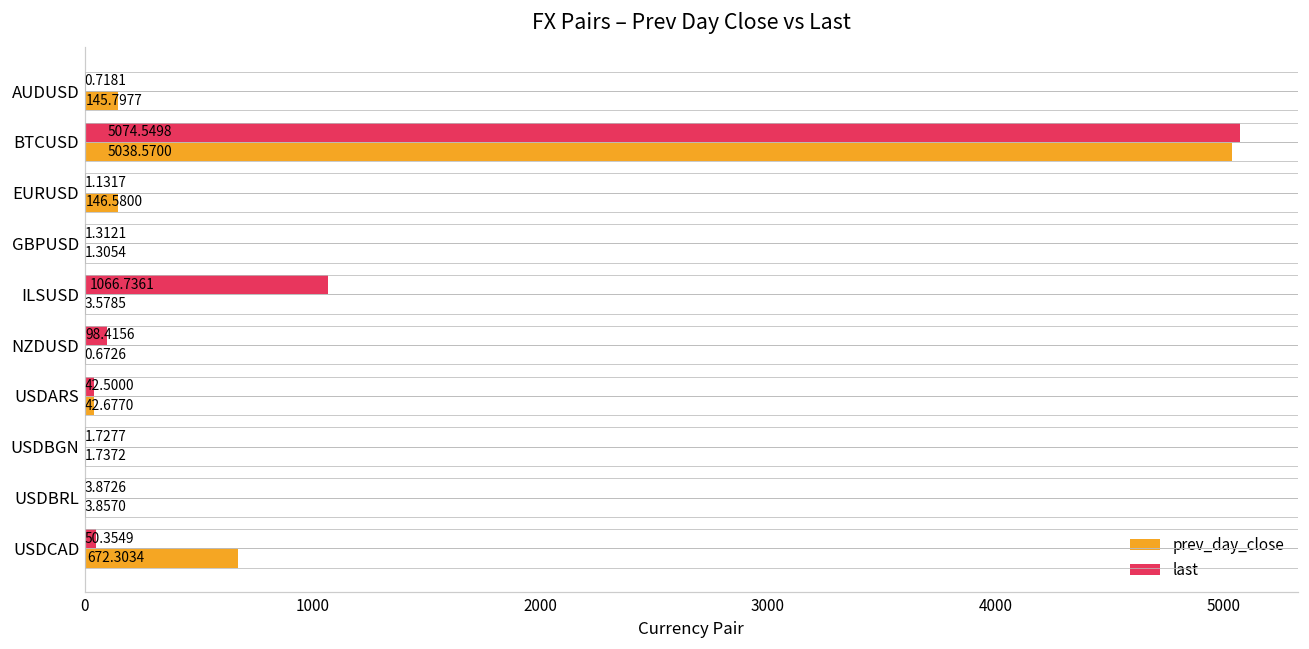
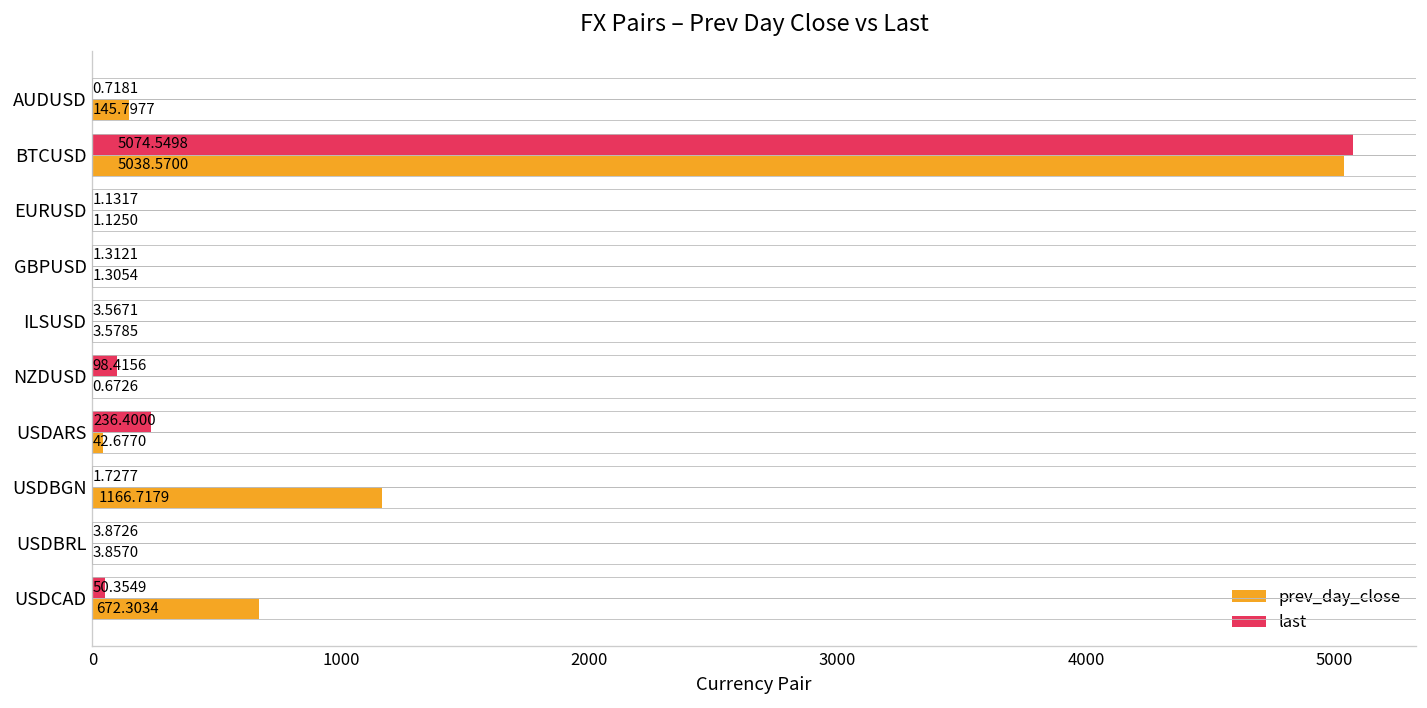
  {
    "prev_day_close": {
      "AUDUSD": 145.7977,
      "BTCUSD": 5038.5700,
-     "EURUSD": 146.5800,
+     "EURUSD": 1.1250,
      "GBPUSD": 1.3054,
      "ILSUSD": 3.5785,
      "NZDUSD": 0.6726,
      "USDARS": 42.6770,
-     "USDBGN": 1.7372,
+     "USDBGN": 1166.7179,
      "USDBRL": 3.8570,
      "USDCAD": 672.3034
    },
    "last": {
      "AUDUSD": 0.7181,
      "BTCUSD": 5074.5498,
      "EURUSD": 1.1317,
      "GBPUSD": 1.3121,
-     "ILSUSD": 1066.7361,
+     "ILSUSD": 3.5671,
      "NZDUSD": 98.4156,
-     "USDARS": 42.5000,
+     "USDARS": 236.4000,
      "USDBGN": 1.7277,
      "USDBRL": 3.8726,
      "USDCAD": 50.3549
    }
  }
